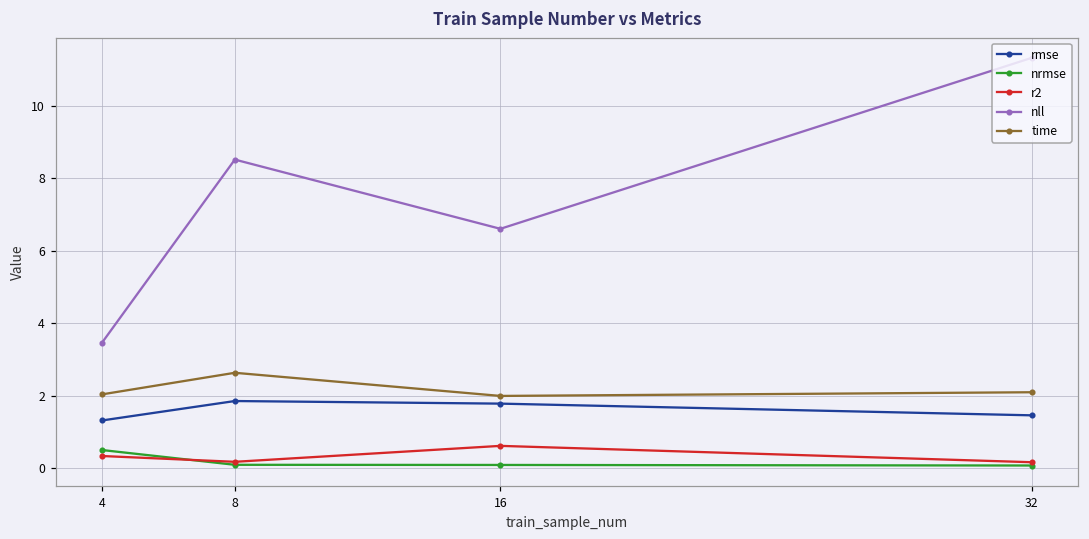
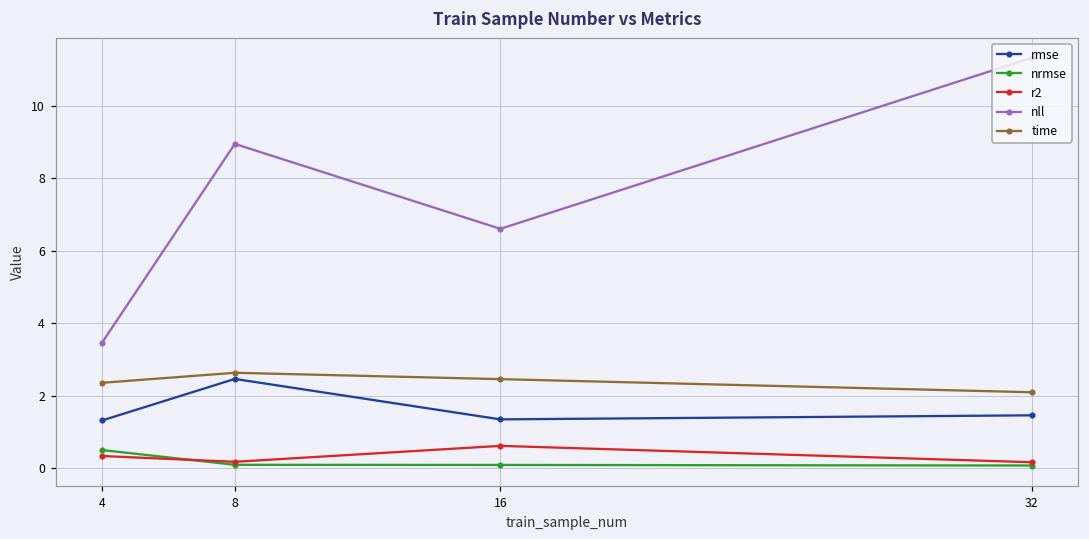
  {
    "rmse": {
      "4": 1.3,
-     "8": 1.9,
-     "16": 1.8,
+     "8": 2.5,
+     "16": 1.4,
      "32": 1.5
    },
    "nrmse": {
      "4": 0.5,
      "8": 0.1,
      "16": 0.1,
      "32": 0.1
    },
    "r2": {
      "4": 0.3,
      "8": 0.2,
      "16": 0.6,
      "32": 0.2
    },
    "nll": {
      "4": 3.5,
-     "8": 8.5,
+     "8": 8.9,
      "16": 6.6
    },
    "time": {
-     "4": 2.0,
+     "4": 2.4,
      "8": 2.6,
-     "16": 2.0,
+     "16": 2.5,
      "32": 2.1
    }
  }
